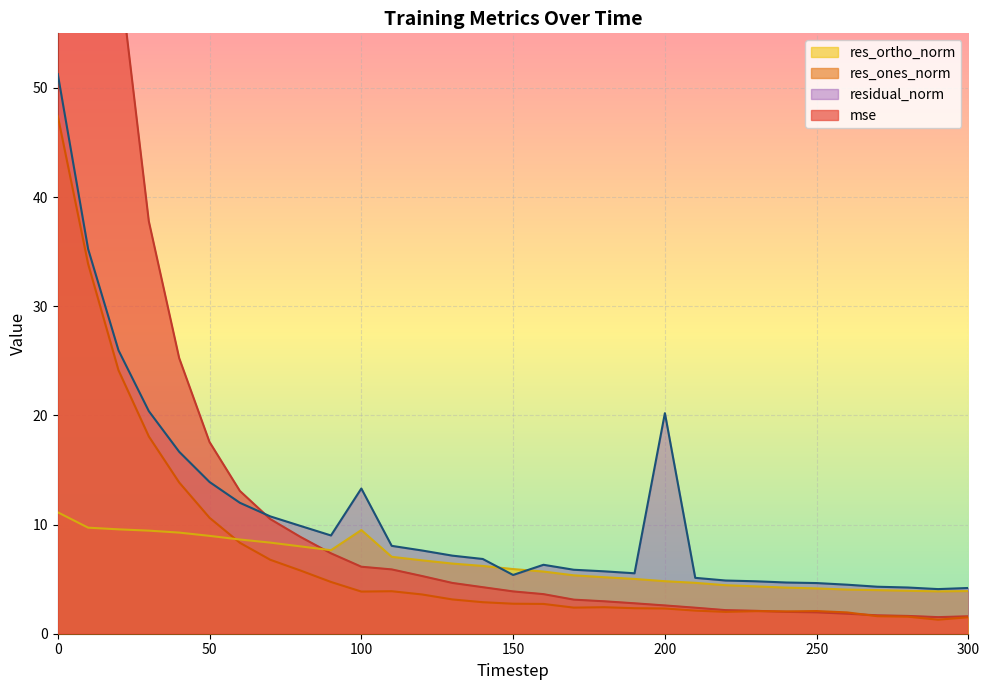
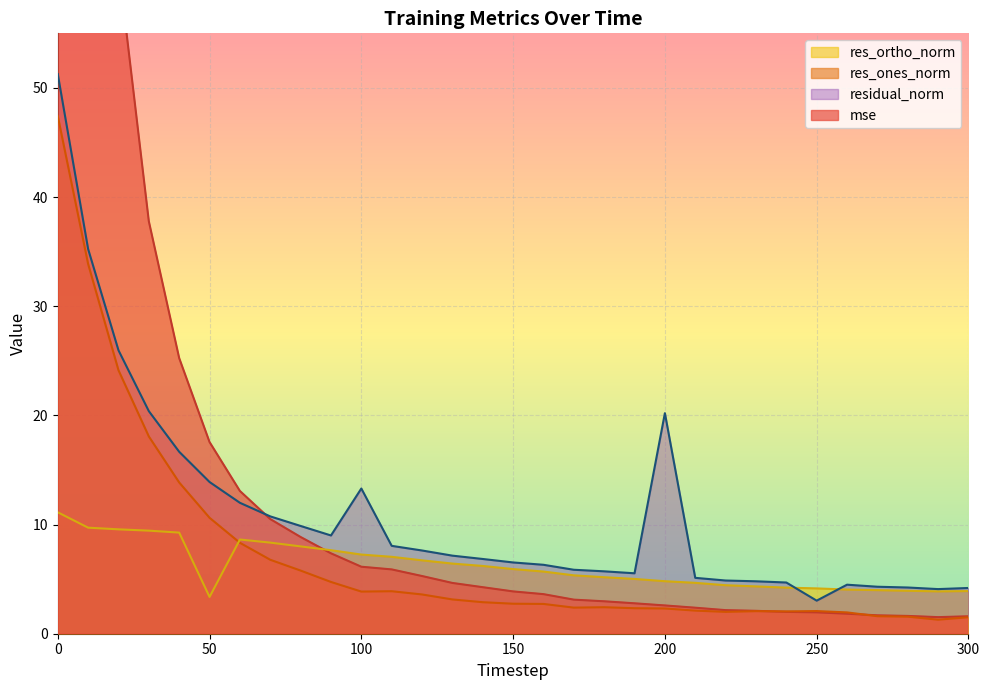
  {
    "res_ortho_norm": {
      "0": 11.1,
-     "50": 9.0,
-     "100": 9.5,
+     "50": 3.4,
+     "100": 7.3,
      "150": 5.9,
      "200": 4.8,
      "250": 4.2,
      "300": 3.9
    },
    "residual_norm": {
      "0": 51.3,
      "50": 13.9,
      "100": 13.3,
-     "150": 5.4,
+     "150": 6.5,
      "200": 20.2,
-     "250": 4.6,
+     "250": 3.0,
      "300": 4.2
    }
  }
